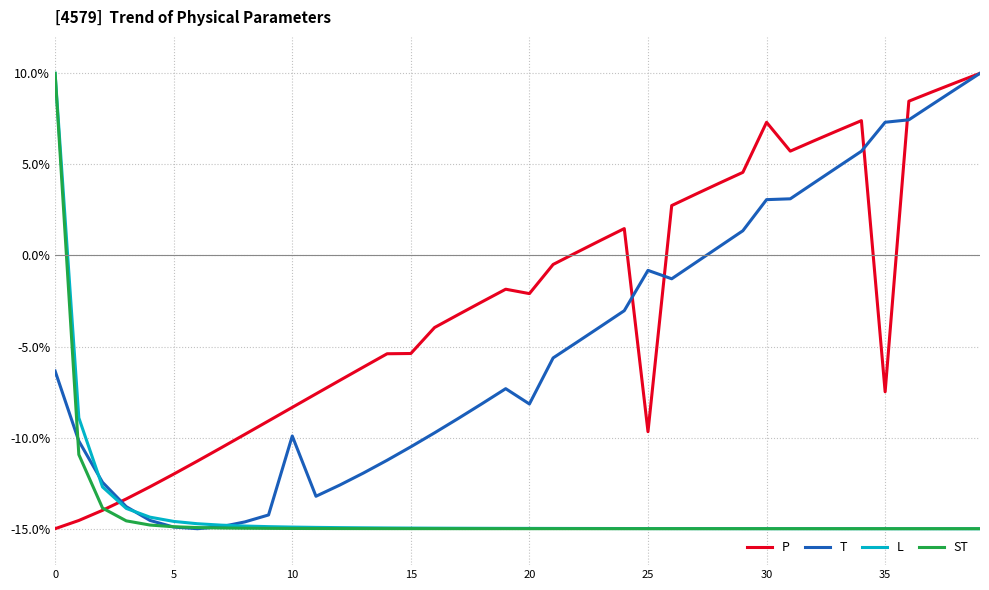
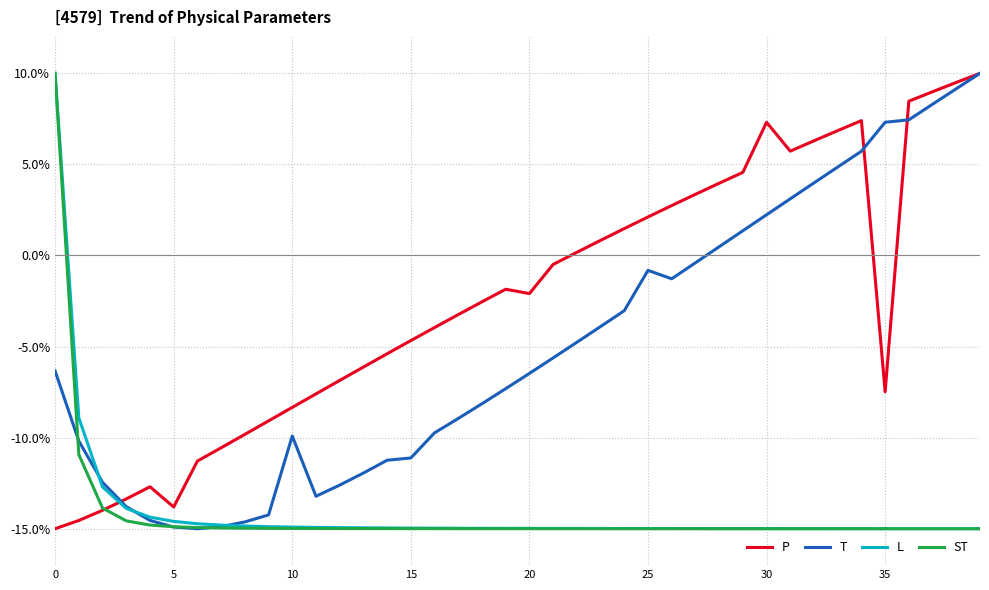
  {
    "P": {
      "0": "-15.0%",
-     "5": "-12.0%",
+     "5": "-13.8%",
      "10": "-8.3%",
-     "15": "-5.4%",
+     "15": "-4.7%",
      "20": "-2.1%",
-     "25": "-9.7%",
+     "25": "2.1%",
      "30": "7.3%",
      "35": "-7.5%"
    },
    "T": {
      "0": "-6.3%",
      "10": "-9.9%",
-     "15": "-10.5%",
-     "20": "-8.2%",
+     "15": "-11.1%",
+     "20": "-6.5%",
      "25": "-0.8%",
-     "30": "3.1%",
+     "30": "2.2%",
      "35": "7.3%"
    },
    "L": {
      "5": "-14.6%"
    }
  }
